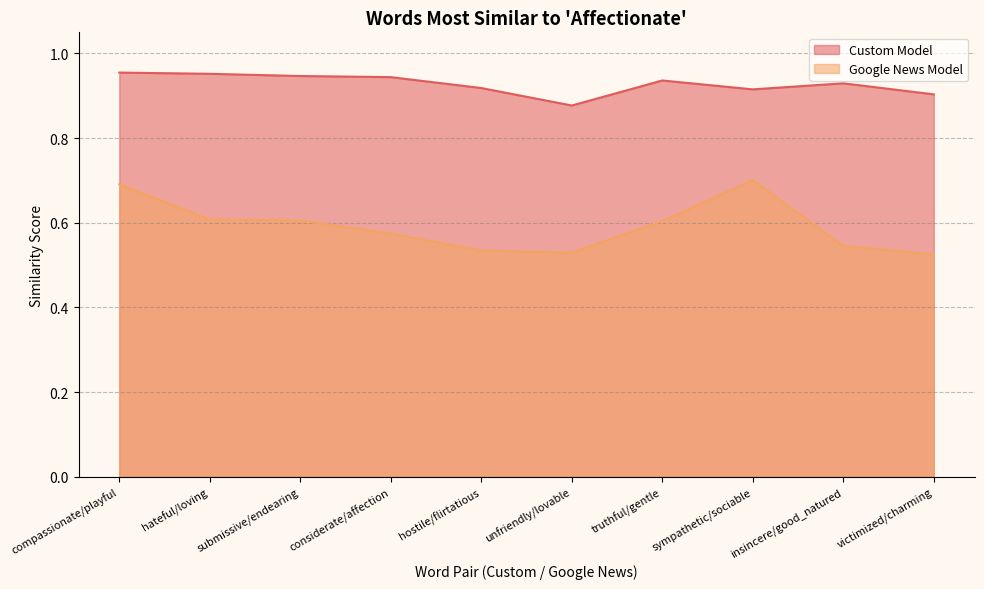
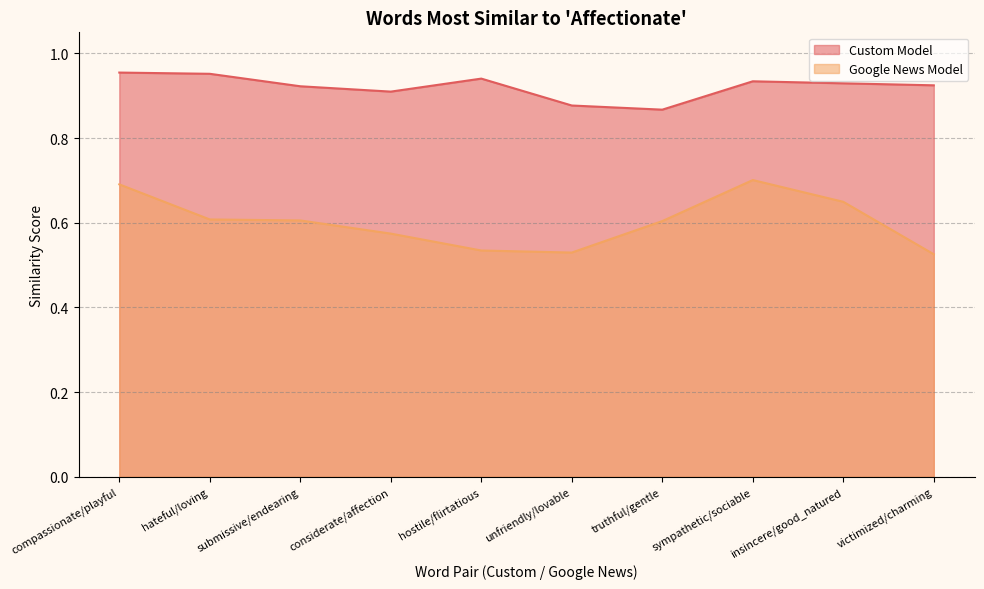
  {
    "Custom Model": {
      "compassionate/playful": 0.95,
      "hateful/loving": 0.95,
-     "submissive/endearing": 0.95,
-     "considerate/affection": 0.94,
-     "hostile/flirtatious": 0.92,
+     "submissive/endearing": 0.92,
+     "considerate/affection": 0.91,
+     "hostile/flirtatious": 0.94,
      "unfriendly/lovable": 0.88,
-     "truthful/gentle": 0.94,
-     "sympathetic/sociable": 0.92,
+     "truthful/gentle": 0.87,
+     "sympathetic/sociable": 0.93,
      "insincere/good_natured": 0.93,
-     "victimized/charming": 0.90
+     "victimized/charming": 0.92
    },
    "Google News Model": {
      "compassionate/playful": 0.69,
      "hateful/loving": 0.61,
      "submissive/endearing": 0.61,
      "considerate/affection": 0.57,
      "hostile/flirtatious": 0.53,
      "unfriendly/lovable": 0.53,
      "truthful/gentle": 0.60,
      "sympathetic/sociable": 0.70,
-     "insincere/good_natured": 0.55,
+     "insincere/good_natured": 0.65,
      "victimized/charming": 0.53
    }
  }
